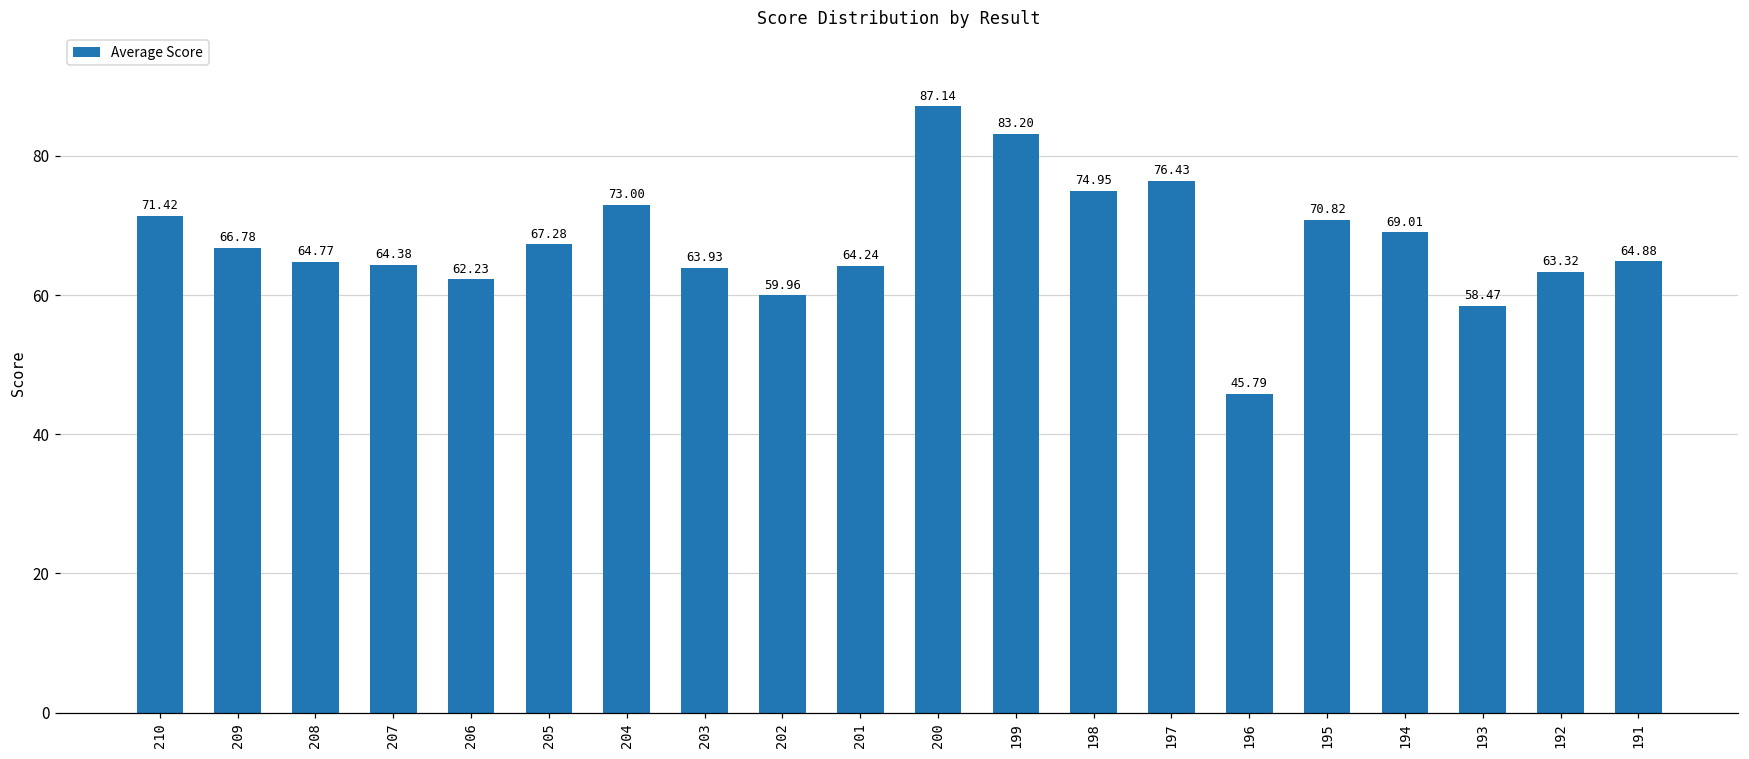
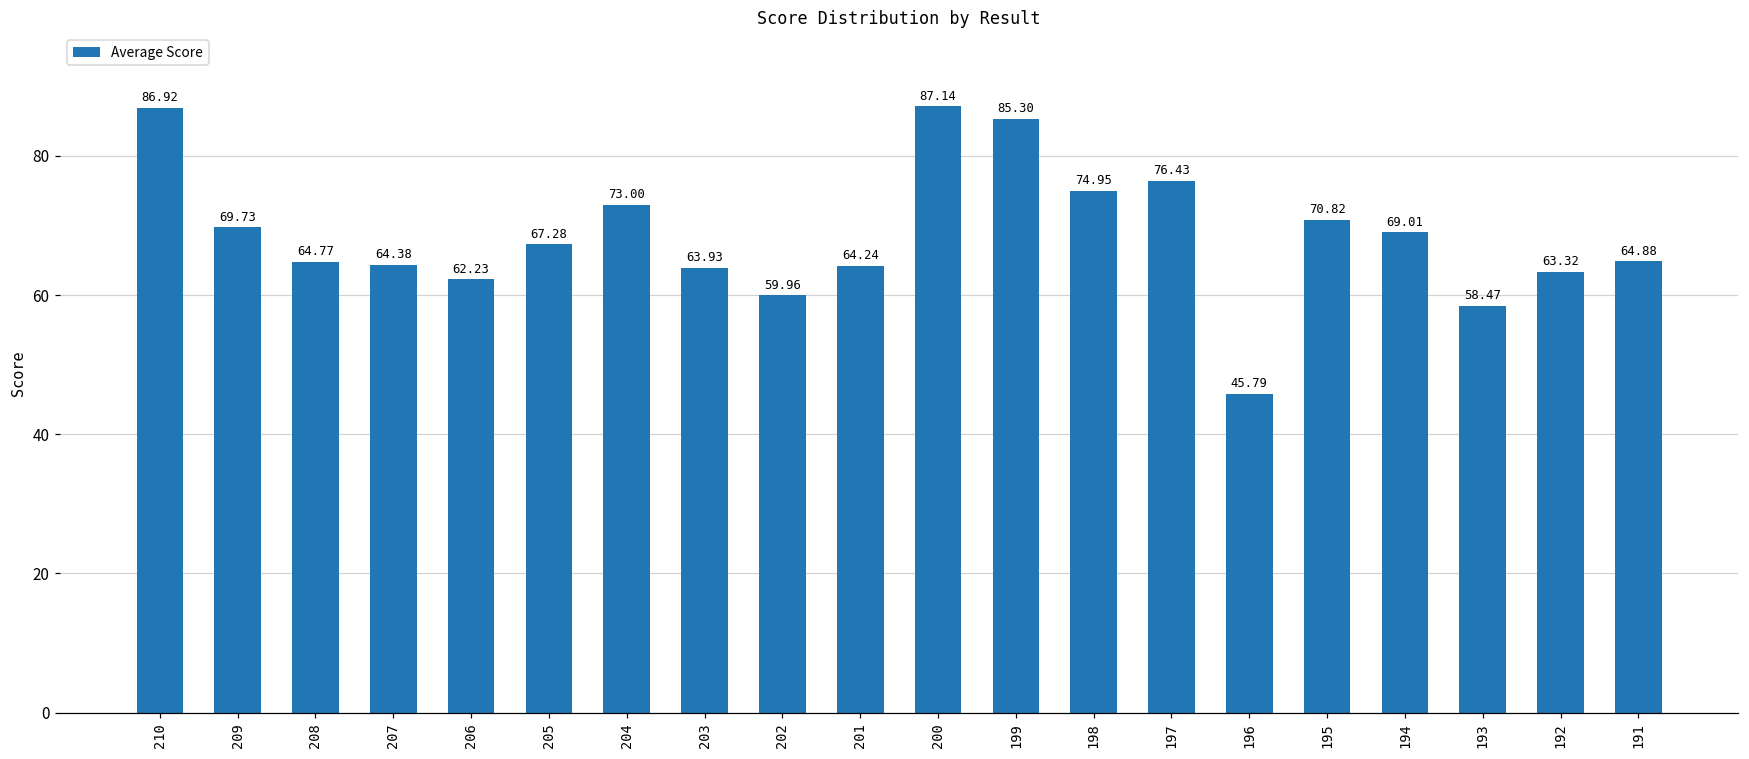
  {
-   "210": 71.42,
-   "209": 66.78,
+   "210": 86.92,
+   "209": 69.73,
    "208": 64.77,
    "207": 64.38,
    "206": 62.23,
    "205": 67.28,
    "204": 73.00,
    "203": 63.93,
    "202": 59.96,
    "201": 64.24,
    "200": 87.14,
-   "199": 83.20,
+   "199": 85.30,
    "198": 74.95,
    "197": 76.43,
    "196": 45.79,
    "195": 70.82,
    "194": 69.01,
    "193": 58.47,
    "192": 63.32,
    "191": 64.88
  }
